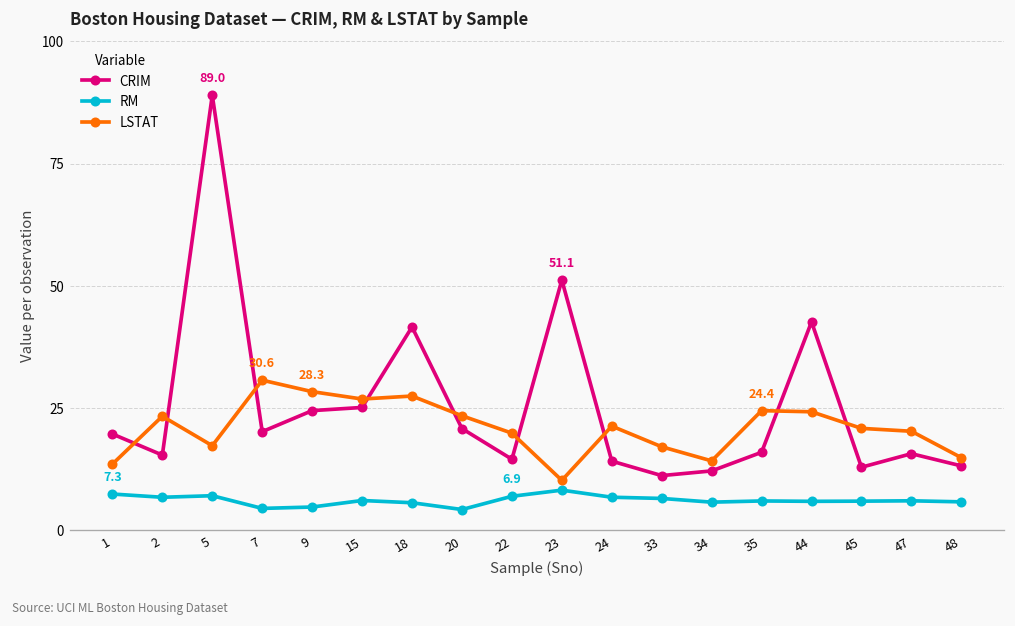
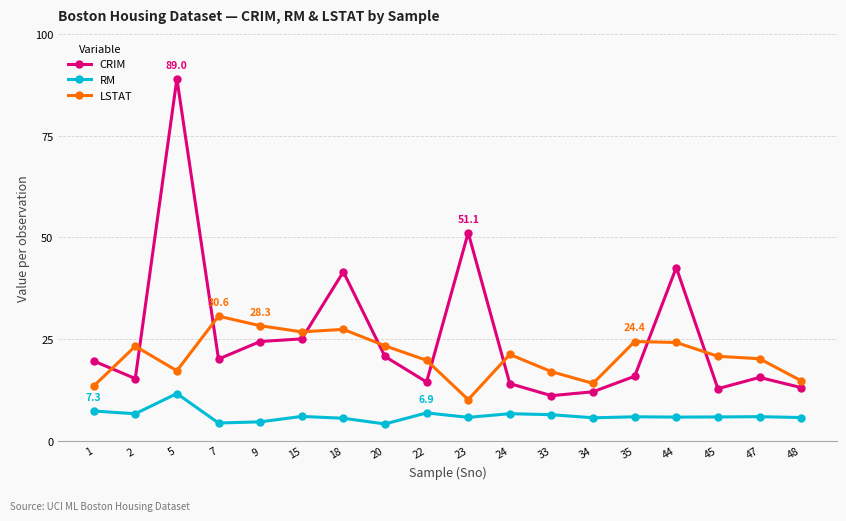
  {
    "CRIM": {
      "5": 89.0,
      "23": 51.1
    },
    "RM": {
      "2": 7,
-     "5": 7,
+     "5": 12,
      "7": 4,
      "9": 5,
      "15": 6,
      "18": 6,
      "20": 4,
-     "23": 8,
+     "23": 6,
      "24": 7,
      "33": 6,
      "34": 6,
      "35": 6,
      "44": 6,
      "45": 6,
      "47": 6,
      "48": 6
    },
    "LSTAT": {
      "7": 30.6,
      "9": 28.3,
      "35": 24.4
    }
  }
